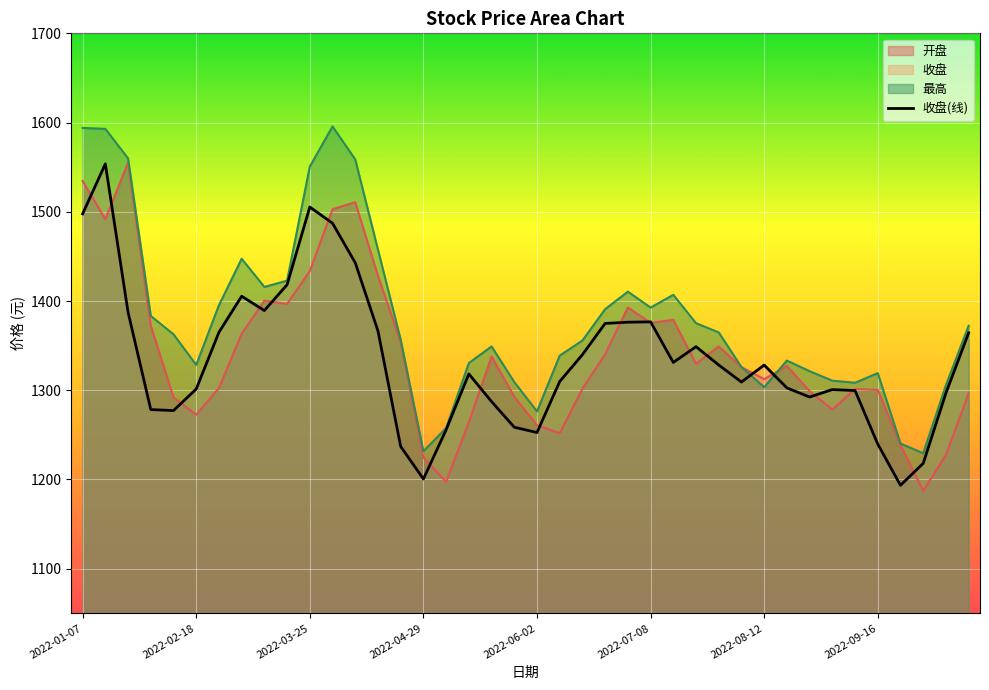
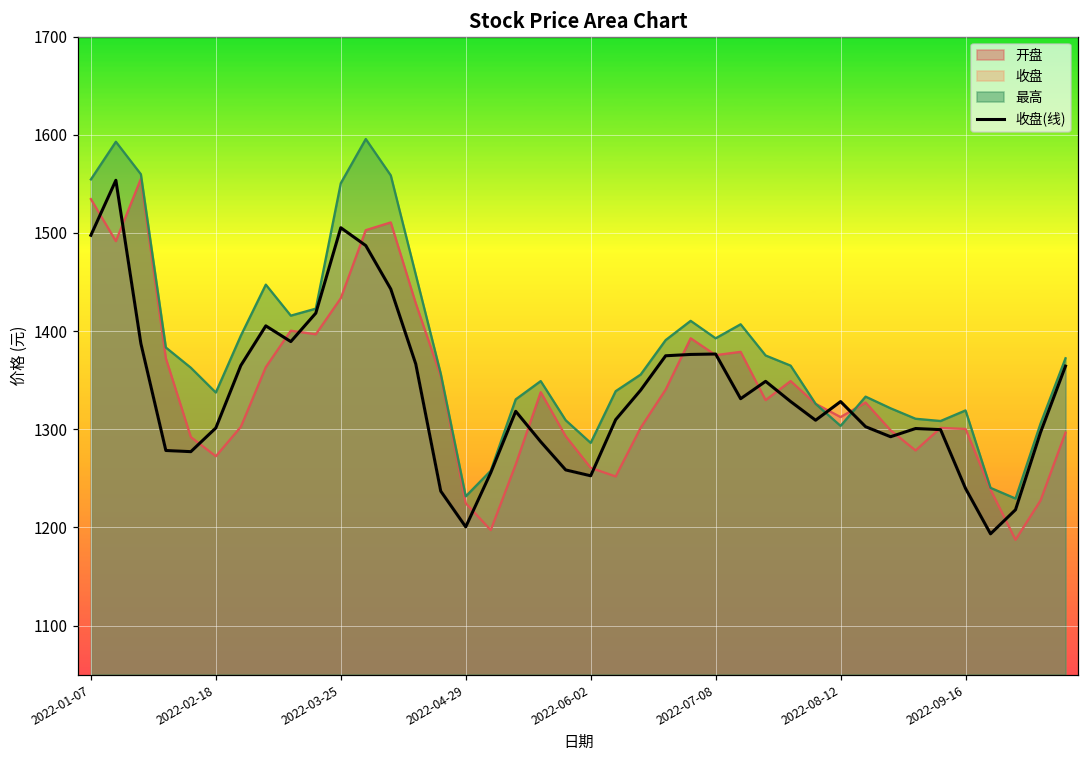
  {
    "最高": {
-     "2022-01-07": 1590,
-     "2022-02-18": 1330,
+     "2022-01-07": 1550,
+     "2022-02-18": 1340,
      "2022-03-25": 1550,
      "2022-04-29": 1230,
-     "2022-06-02": 1280,
+     "2022-06-02": 1290,
      "2022-07-08": 1390,
      "2022-08-12": 1300,
      "2022-09-16": 1320
    }
  }
